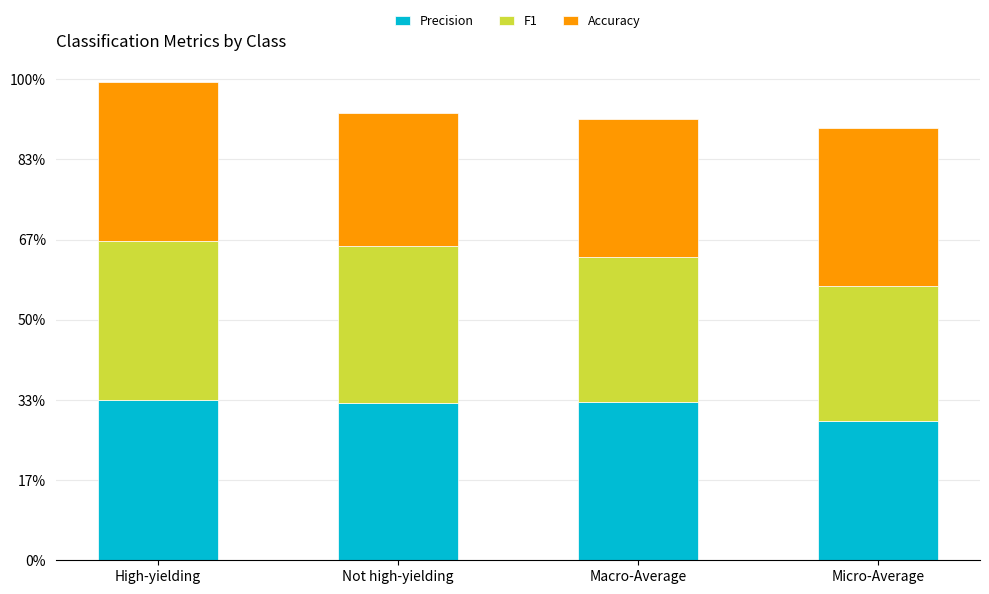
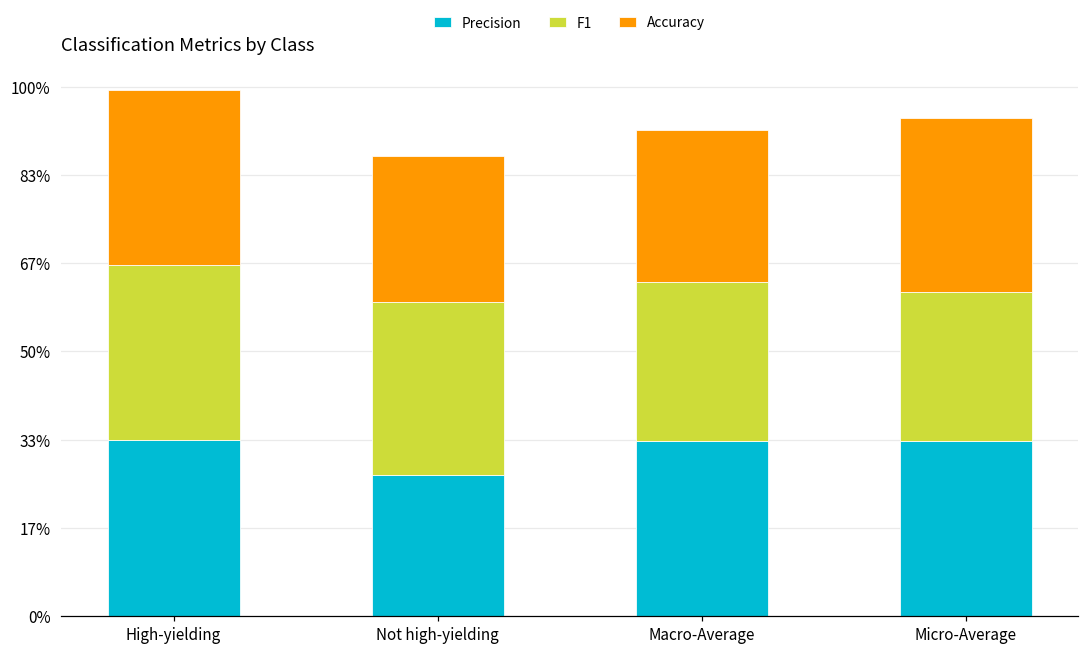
  {
    "Precision": {
      "High-yielding": "33%",
-     "Not high-yielding": "33%",
+     "Not high-yielding": "27%",
      "Macro-Average": "33%",
-     "Micro-Average": "29%"
+     "Micro-Average": "33%"
    },
    "F1": {
      "High-yielding": "33%",
      "Not high-yielding": "33%",
      "Macro-Average": "30%",
      "Micro-Average": "28%"
    },
    "Accuracy": {
      "High-yielding": "33%",
      "Not high-yielding": "28%",
      "Macro-Average": "29%",
      "Micro-Average": "33%"
    }
  }
